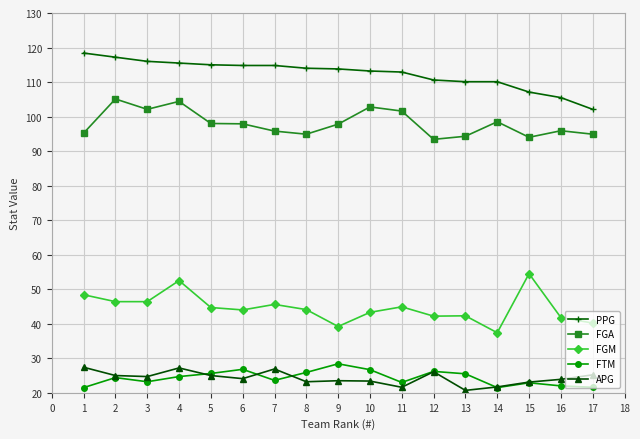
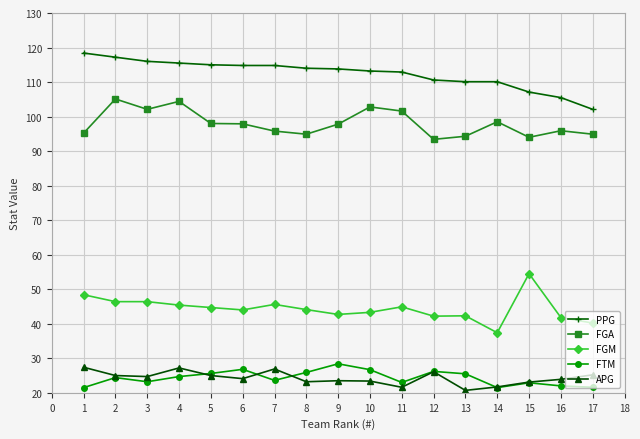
  {
    "FGM": {
      "1": 48,
      "2": 46,
      "3": 46,
-     "4": 53,
+     "4": 45,
      "5": 45,
      "6": 44,
      "7": 46,
      "8": 44,
-     "9": 39,
+     "9": 43,
      "10": 43,
      "11": 45,
      "12": 42,
      "13": 42,
      "14": 37,
      "15": 55,
      "16": 42
    }
  }
